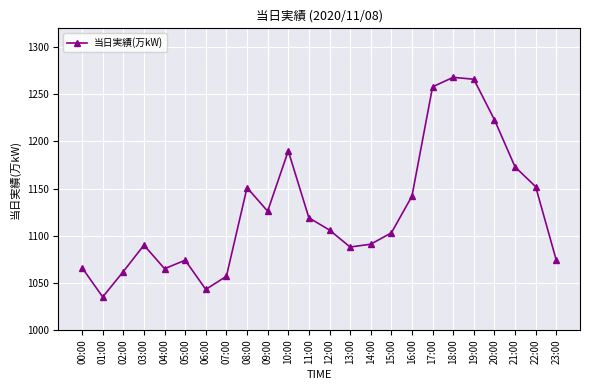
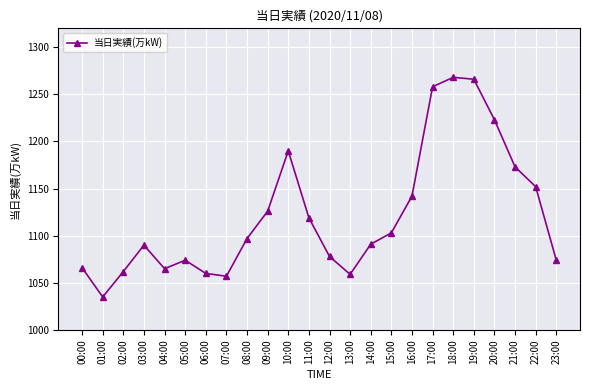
  {
    "00:00": 1070,
    "01:00": 1040,
    "02:00": 1060,
    "03:00": 1090,
    "04:00": 1070,
    "05:00": 1070,
-   "06:00": 1040,
+   "06:00": 1060,
    "07:00": 1060,
-   "08:00": 1150,
+   "08:00": 1100,
    "09:00": 1130,
    "10:00": 1190,
    "11:00": 1120,
-   "12:00": 1110,
-   "13:00": 1090,
+   "12:00": 1080,
+   "13:00": 1060,
    "14:00": 1090,
    "15:00": 1100,
    "16:00": 1140,
    "17:00": 1260,
    "18:00": 1270,
    "19:00": 1270,
    "20:00": 1220,
    "21:00": 1170,
    "22:00": 1150,
    "23:00": 1070
  }
